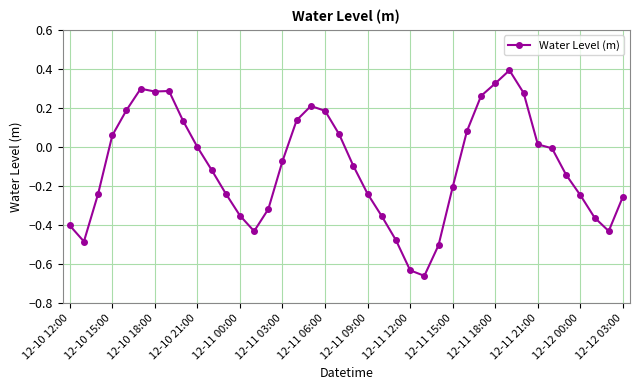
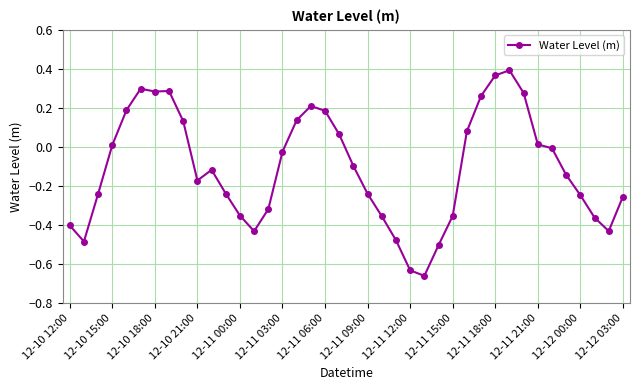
  {
    "12-10 12:00": -0.40,
-   "12-10 15:00": 0.06,
+   "12-10 15:00": 0.01,
    "12-10 18:00": 0.28,
-   "12-10 21:00": 0.00,
+   "12-10 21:00": -0.17,
    "12-11 00:00": -0.35,
-   "12-11 03:00": -0.07,
+   "12-11 03:00": -0.02,
    "12-11 06:00": 0.18,
    "12-11 09:00": -0.24,
    "12-11 12:00": -0.63,
-   "12-11 15:00": -0.21,
-   "12-11 18:00": 0.33,
+   "12-11 15:00": -0.35,
+   "12-11 18:00": 0.37,
    "12-11 21:00": 0.01,
    "12-12 00:00": -0.25,
    "12-12 03:00": -0.25
  }
